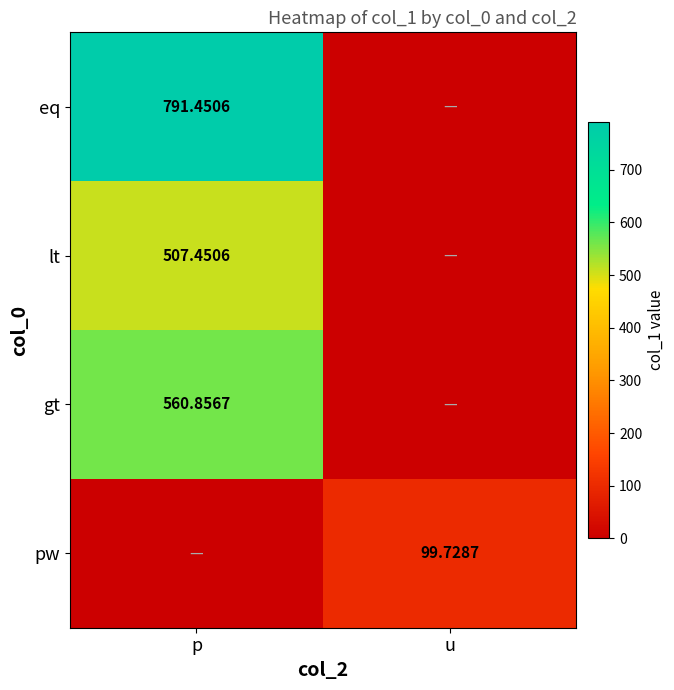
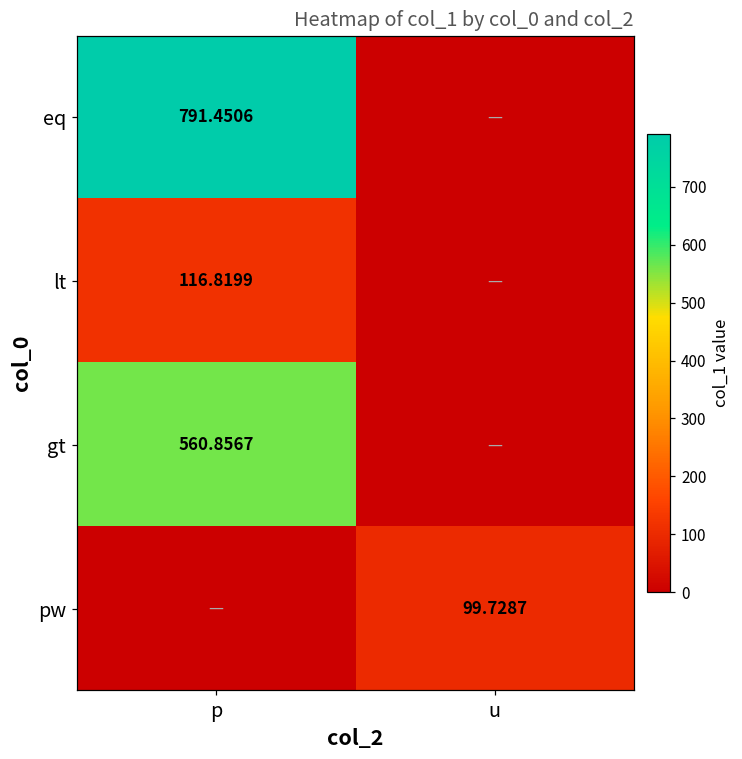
  {
    "eq": {
      "p": 791.4506
    },
    "lt": {
-     "p": 507.4506
+     "p": 116.8199
    },
    "gt": {
      "p": 560.8567
    },
    "pw": {
      "u": 99.7287
    }
  }
